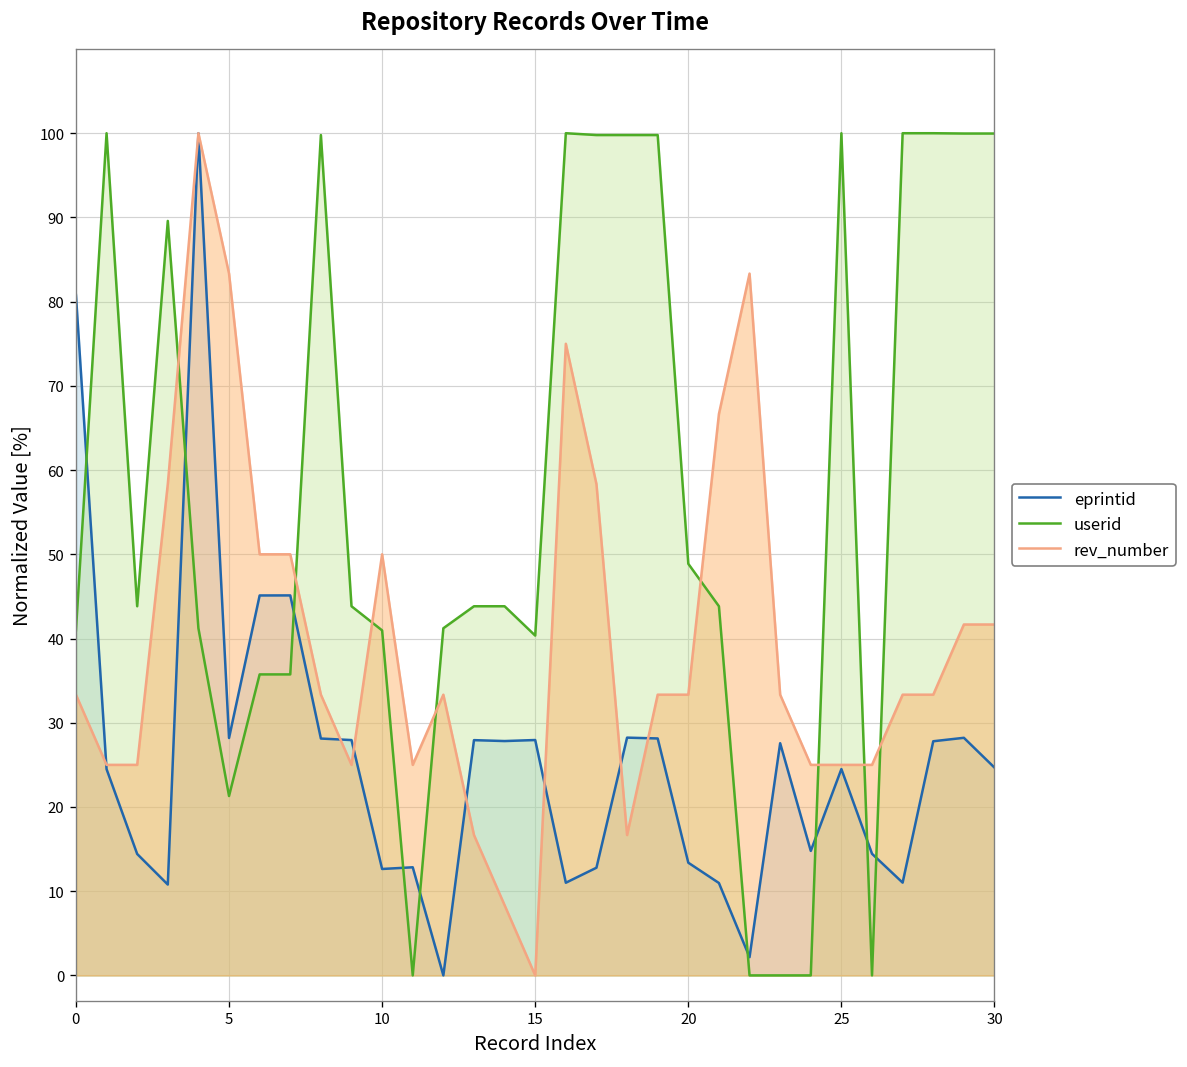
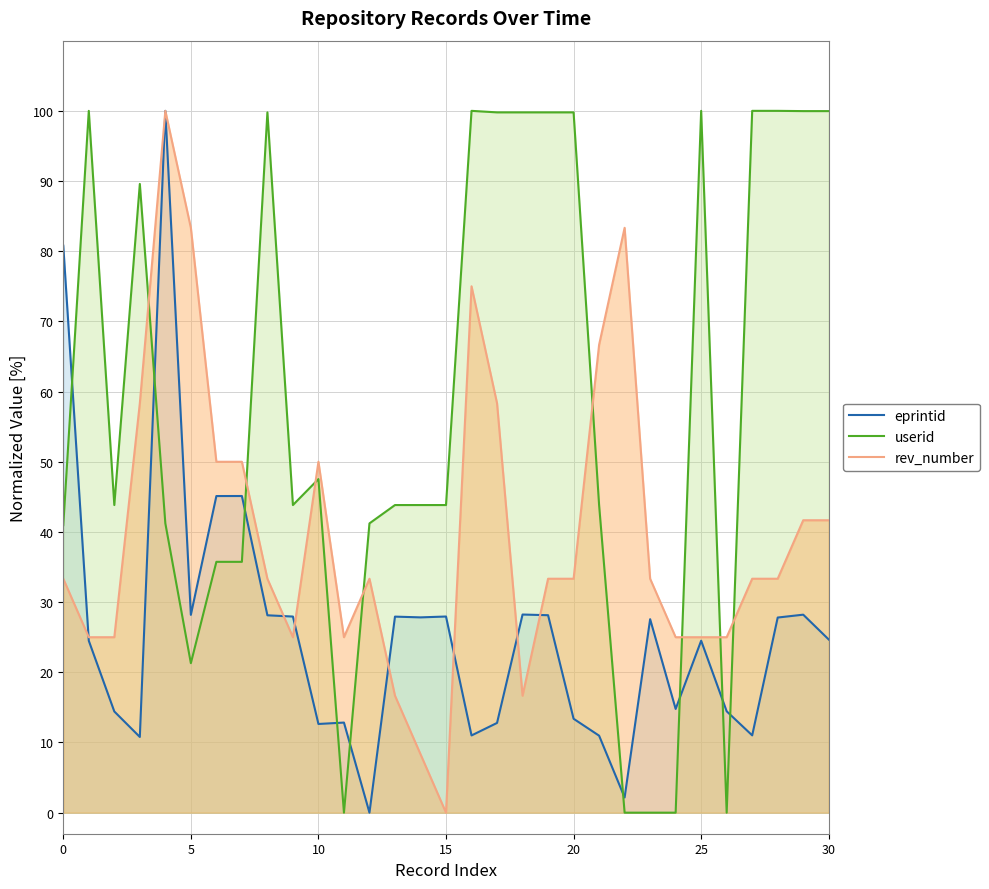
  {
    "eprintid": {
      "0": 81,
      "5": 28,
      "10": 13,
      "15": 28,
      "20": 13,
      "25": 25,
      "30": 25
    },
    "userid": {
      "0": 41,
      "5": 21,
-     "10": 41,
-     "15": 40,
-     "20": 49,
+     "10": 48,
+     "15": 44,
+     "20": 100,
      "25": 100,
      "30": 100
    },
    "rev_number": {
      "0": 33,
      "5": 83,
      "10": 50,
      "15": 0,
      "20": 33,
      "25": 25,
      "30": 42
    }
  }
